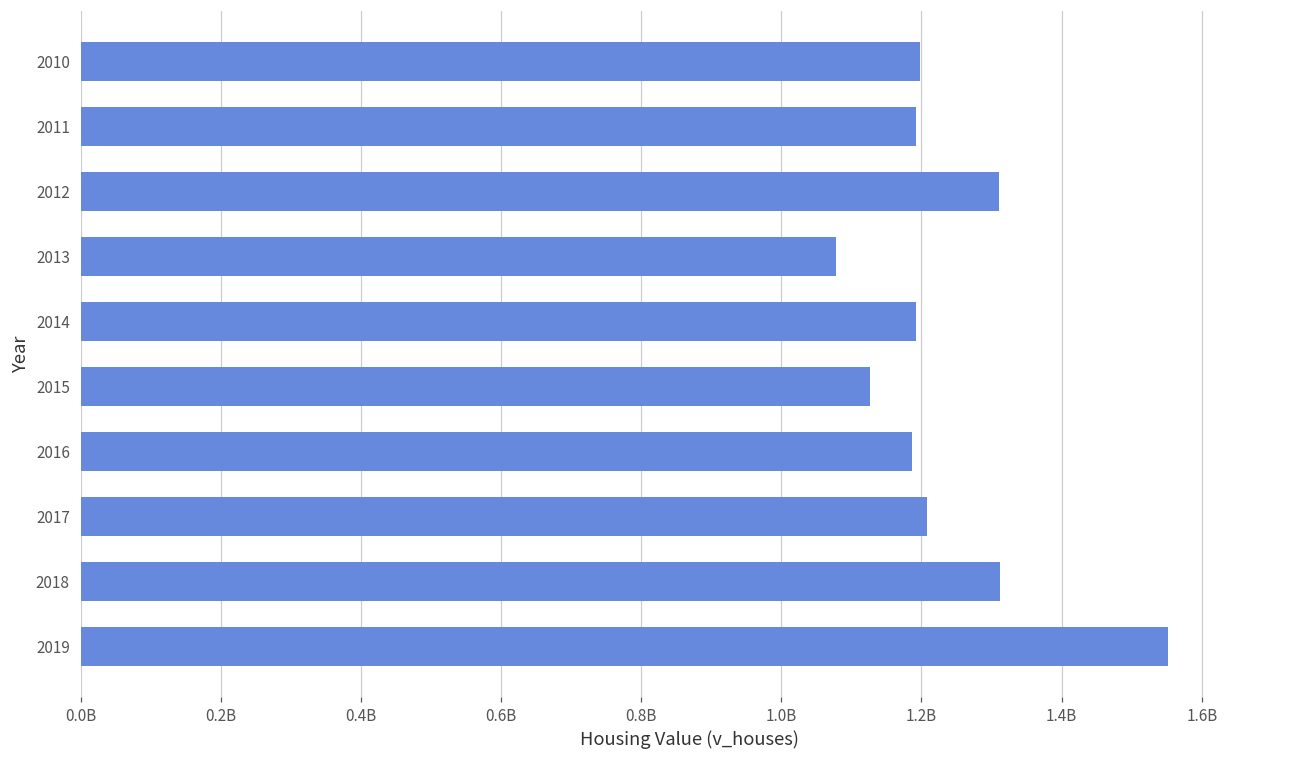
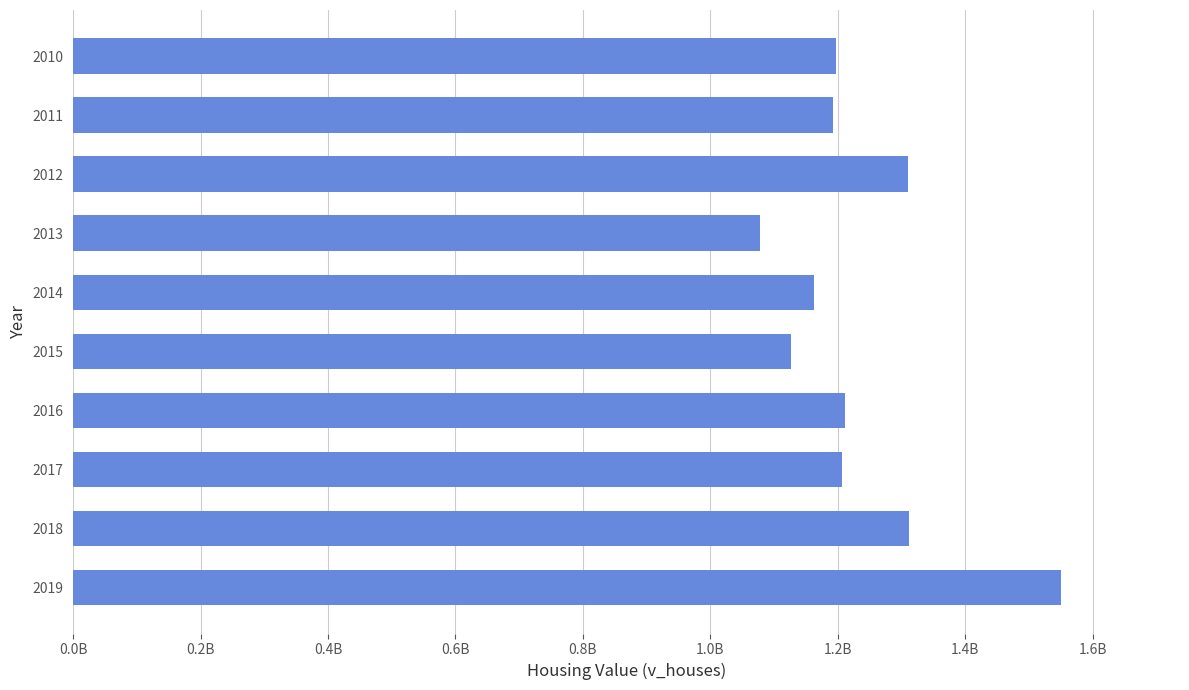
  {
    "2010": 1200000000,
    "2011": 1190000000,
    "2012": 1310000000,
    "2013": 1080000000,
-   "2014": 1190000000,
+   "2014": 1160000000,
    "2015": 1130000000,
-   "2016": 1190000000,
+   "2016": 1210000000,
    "2017": 1210000000,
    "2018": 1310000000,
    "2019": 1550000000
  }
